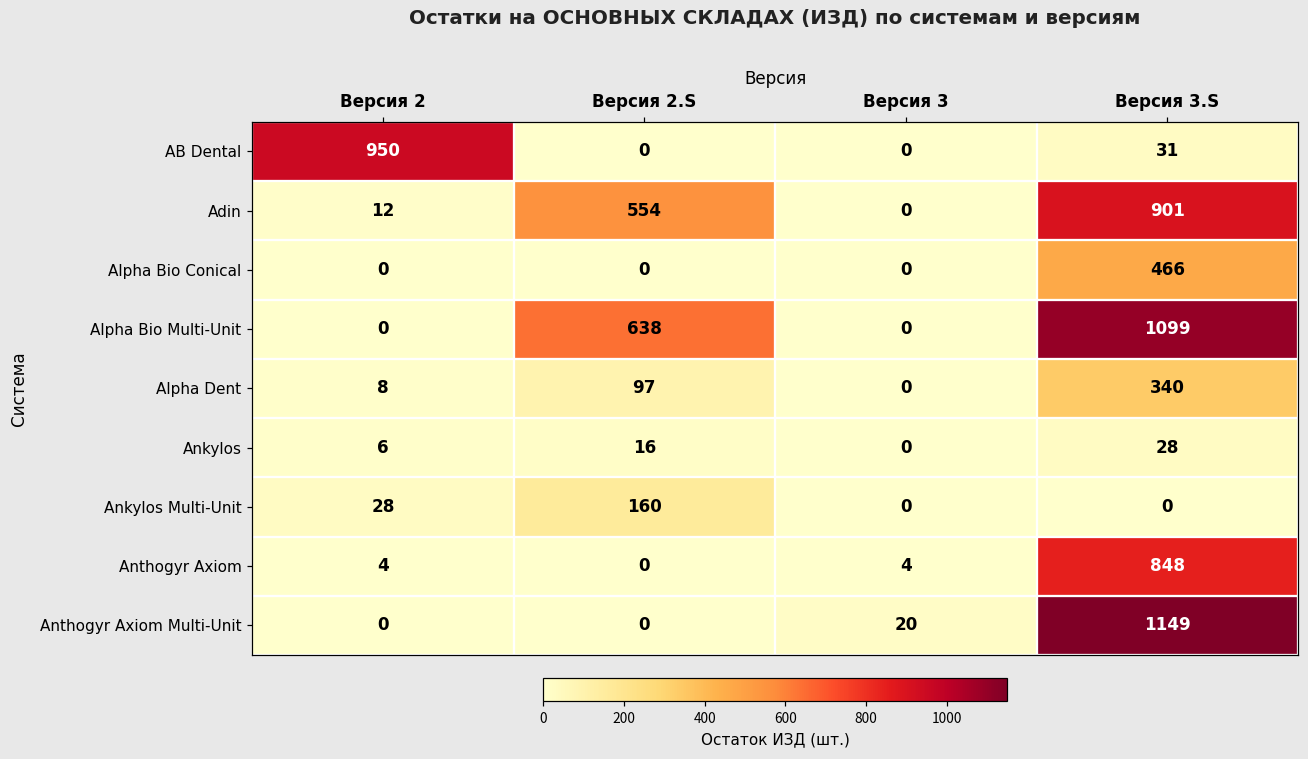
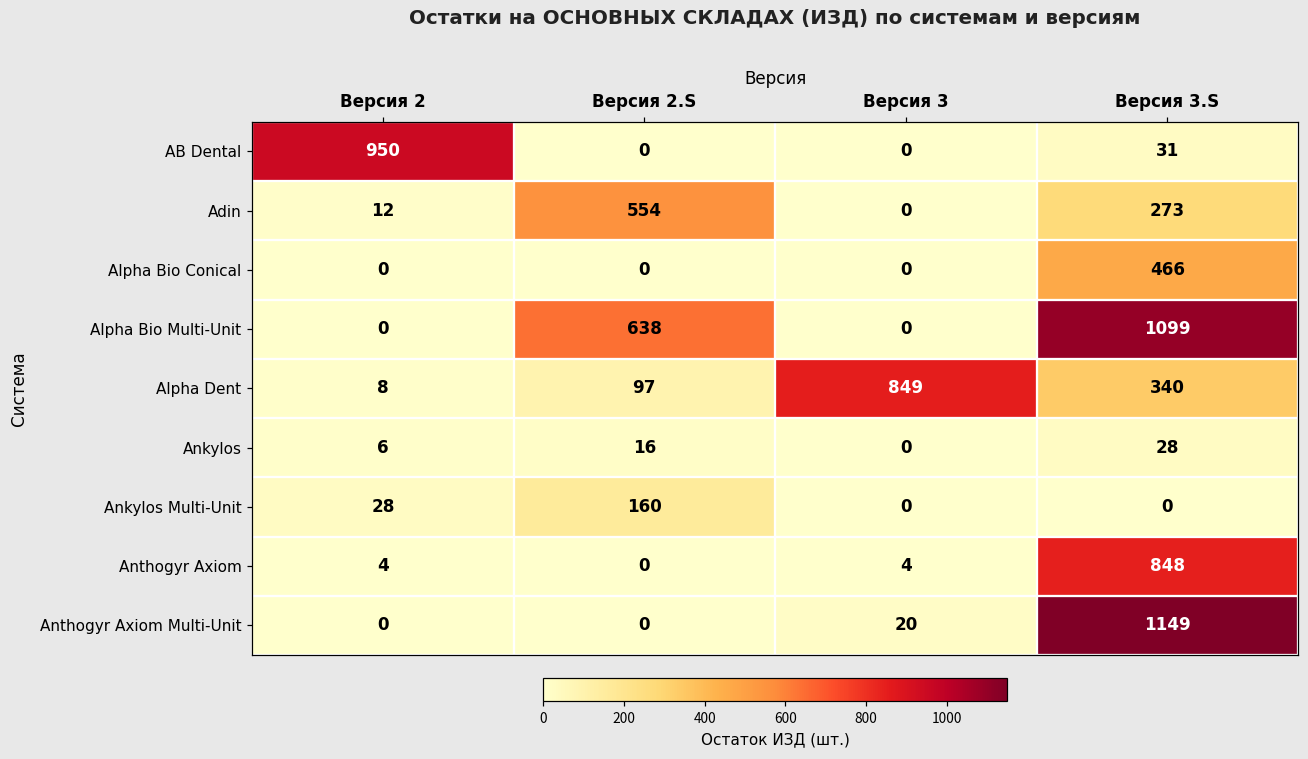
  {
    "AB Dental": {
      "Версия 2": 950,
      "Версия 2.S": 0,
      "Версия 3": 0,
      "Версия 3.S": 31
    },
    "Adin": {
      "Версия 2": 12,
      "Версия 2.S": 554,
      "Версия 3": 0,
-     "Версия 3.S": 901
+     "Версия 3.S": 273
    },
    "Alpha Bio Conical": {
      "Версия 2": 0,
      "Версия 2.S": 0,
      "Версия 3": 0,
      "Версия 3.S": 466
    },
    "Alpha Bio Multi-Unit": {
      "Версия 2": 0,
      "Версия 2.S": 638,
      "Версия 3": 0,
      "Версия 3.S": 1099
    },
    "Alpha Dent": {
      "Версия 2": 8,
      "Версия 2.S": 97,
-     "Версия 3": 0,
+     "Версия 3": 849,
      "Версия 3.S": 340
    },
    "Ankylos": {
      "Версия 2": 6,
      "Версия 2.S": 16,
      "Версия 3": 0,
      "Версия 3.S": 28
    },
    "Ankylos Multi-Unit": {
      "Версия 2": 28,
      "Версия 2.S": 160,
      "Версия 3": 0,
      "Версия 3.S": 0
    },
    "Anthogyr Axiom": {
      "Версия 2": 4,
      "Версия 2.S": 0,
      "Версия 3": 4,
      "Версия 3.S": 848
    },
    "Anthogyr Axiom Multi-Unit": {
      "Версия 2": 0,
      "Версия 2.S": 0,
      "Версия 3": 20,
      "Версия 3.S": 1149
    }
  }
